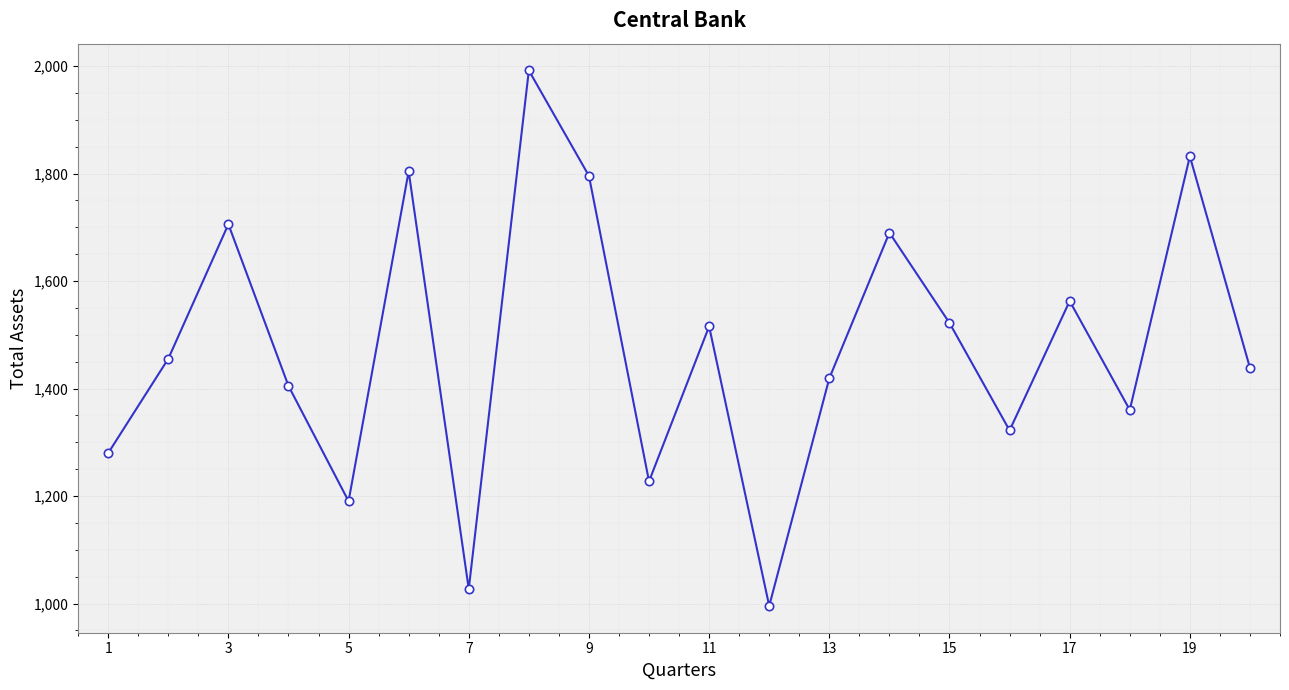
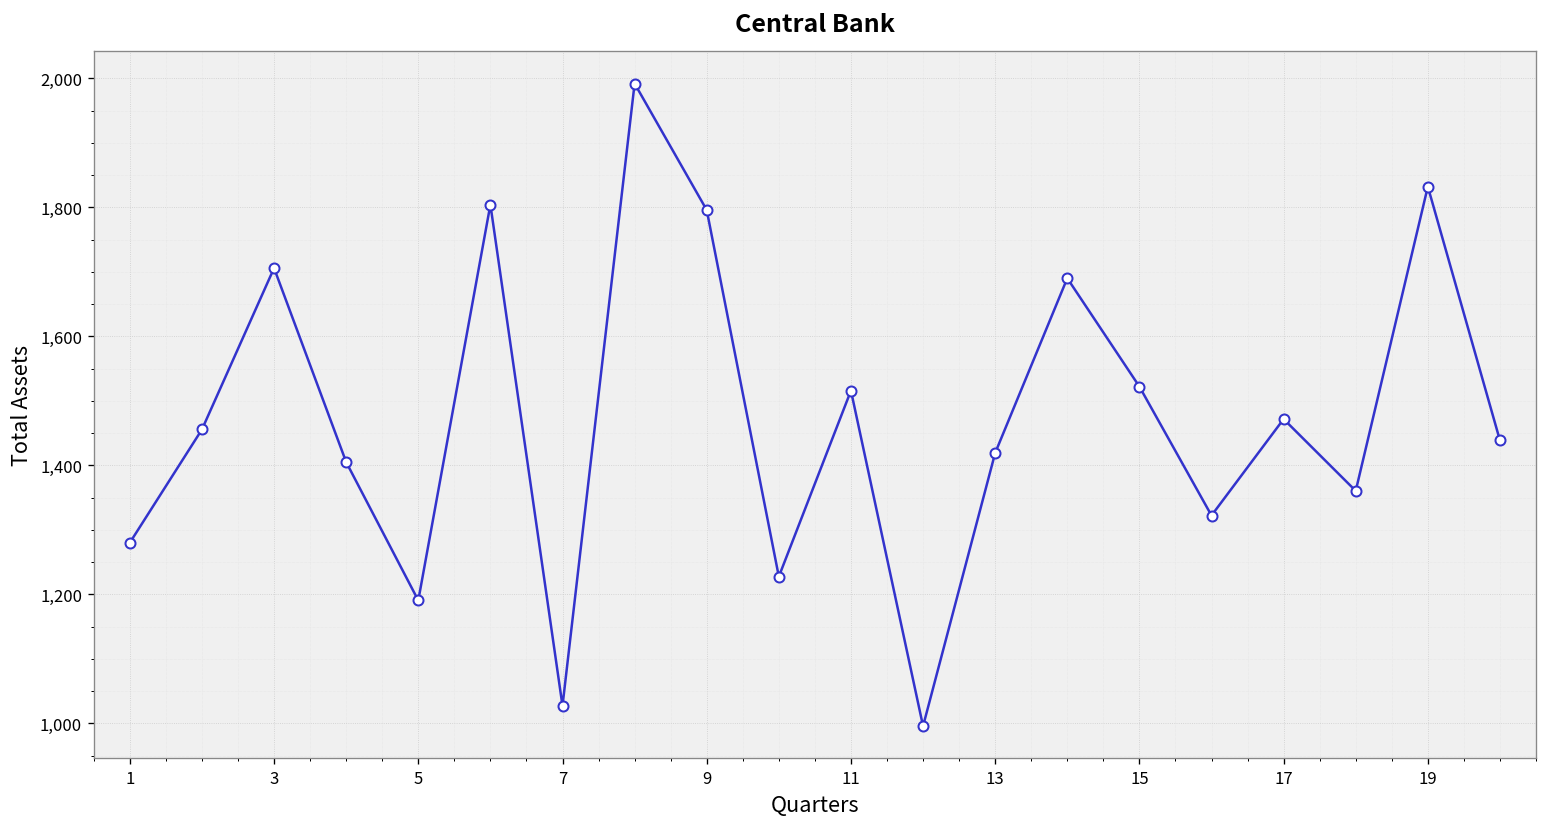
  {
    "1": "1,280",
    "3": "1,710",
    "5": "1,190",
    "7": "1,030",
    "9": "1,800",
    "11": "1,520",
    "13": "1,420",
    "15": "1,520",
-   "17": "1,560",
+   "17": "1,470",
    "19": "1,830"
  }
